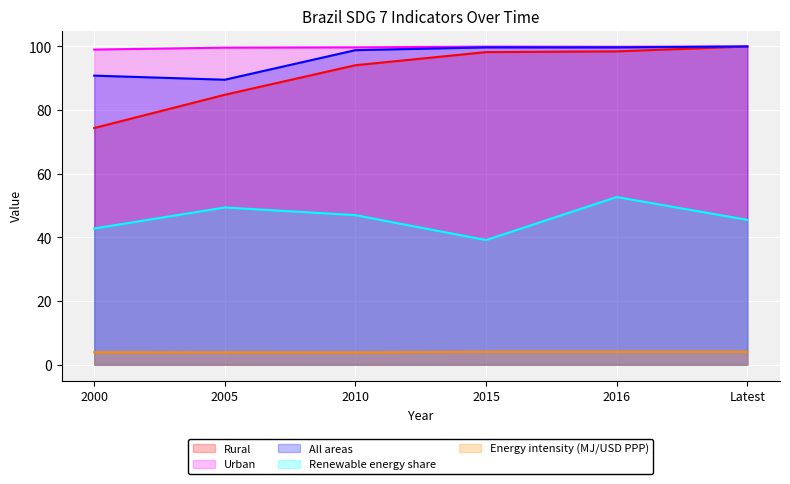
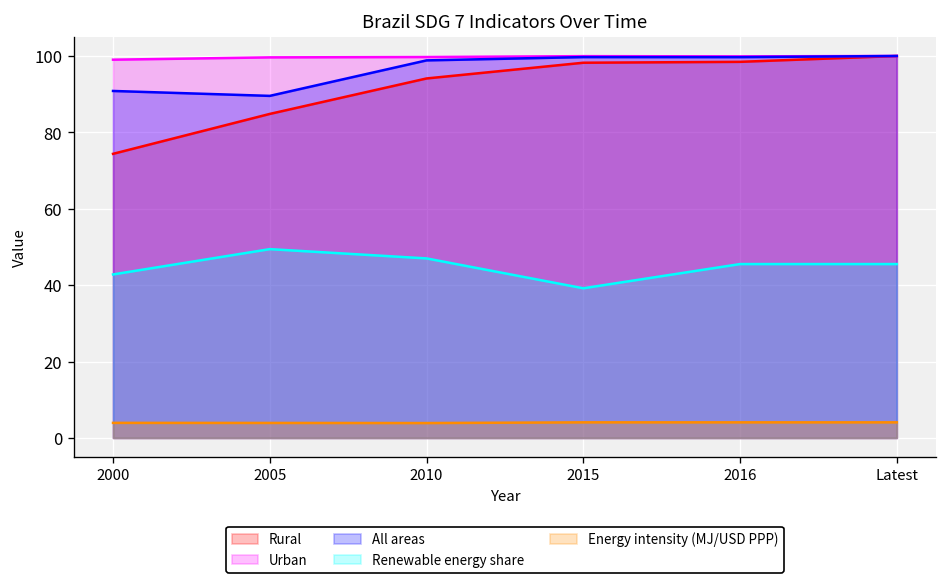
  {
    "Urban": {
      "2000": 99,
      "2005": 100,
      "2010": 100
    },
    "All areas": {
      "2000": 91,
      "2005": 90,
      "2010": 99
    },
    "Renewable energy share": {
      "2000": 43,
      "2005": 49,
      "2010": 47,
      "2015": 39,
-     "2016": 53,
+     "2016": 46,
      "Latest": 46
    }
  }
